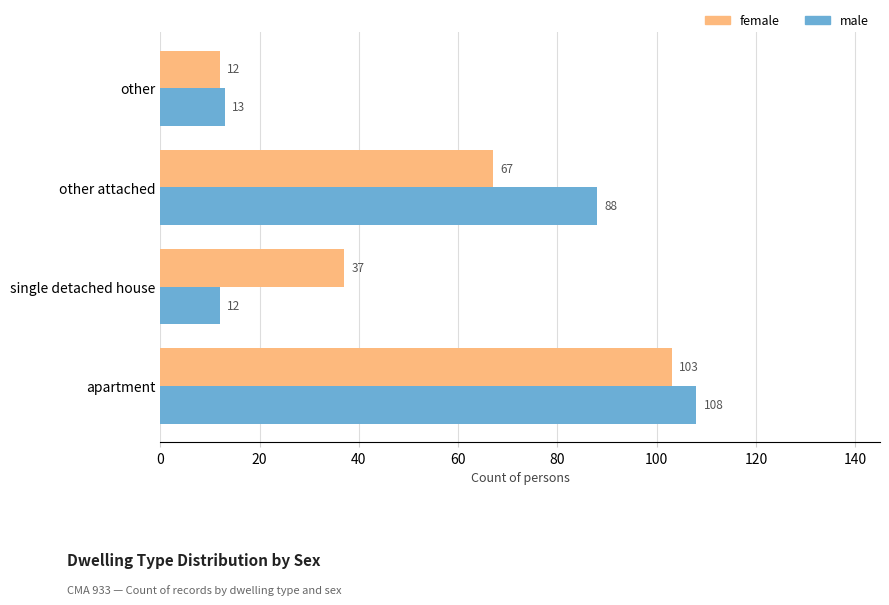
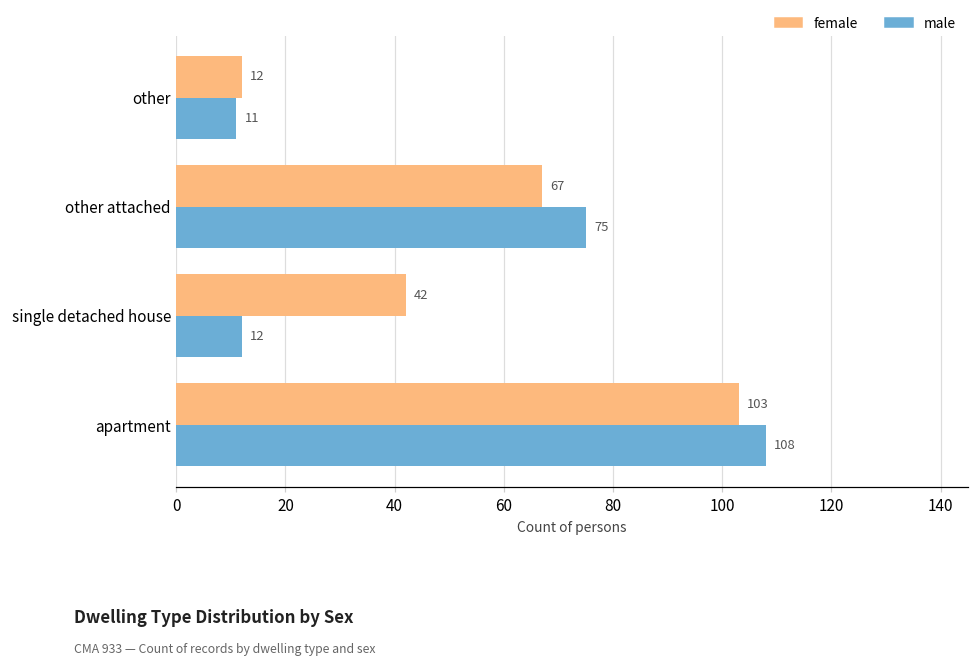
  {
    "female": {
      "other": 12,
      "other attached": 67,
-     "single detached house": 37,
+     "single detached house": 42,
      "apartment": 103
    },
    "male": {
-     "other": 13,
-     "other attached": 88,
+     "other": 11,
+     "other attached": 75,
      "single detached house": 12,
      "apartment": 108
    }
  }
